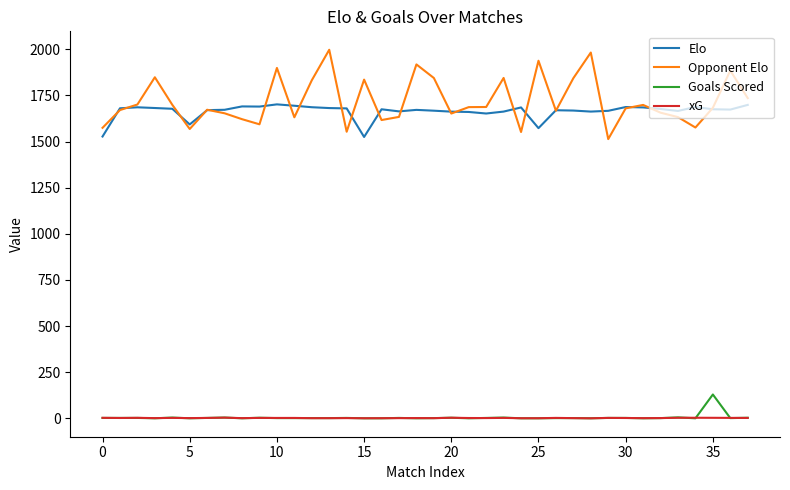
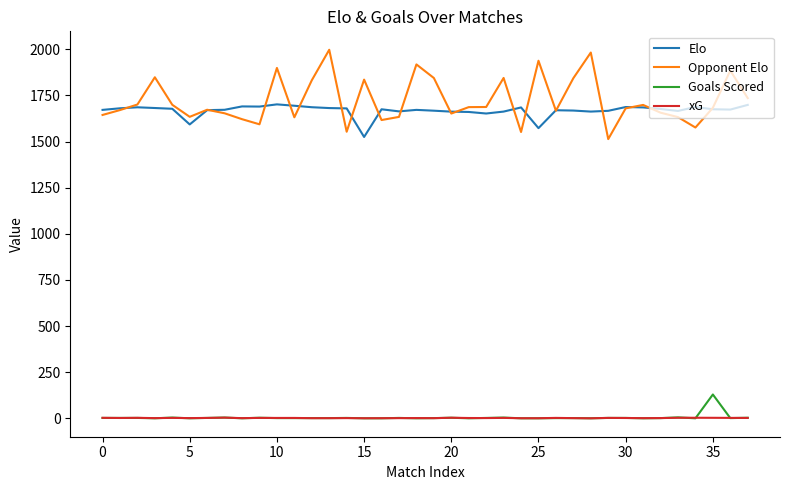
  {
    "Elo": {
-     "0": 1530,
+     "0": 1670,
      "5": 1590,
      "10": 1700,
      "15": 1520,
      "25": 1570
    },
    "Opponent Elo": {
-     "0": 1570,
-     "5": 1570,
+     "0": 1640,
+     "5": 1630,
      "10": 1900,
      "15": 1840,
      "25": 1940
    },
    "Goals Scored": {
      "35": 130
    },
    "xG": {
      "35": 0
    }
  }
